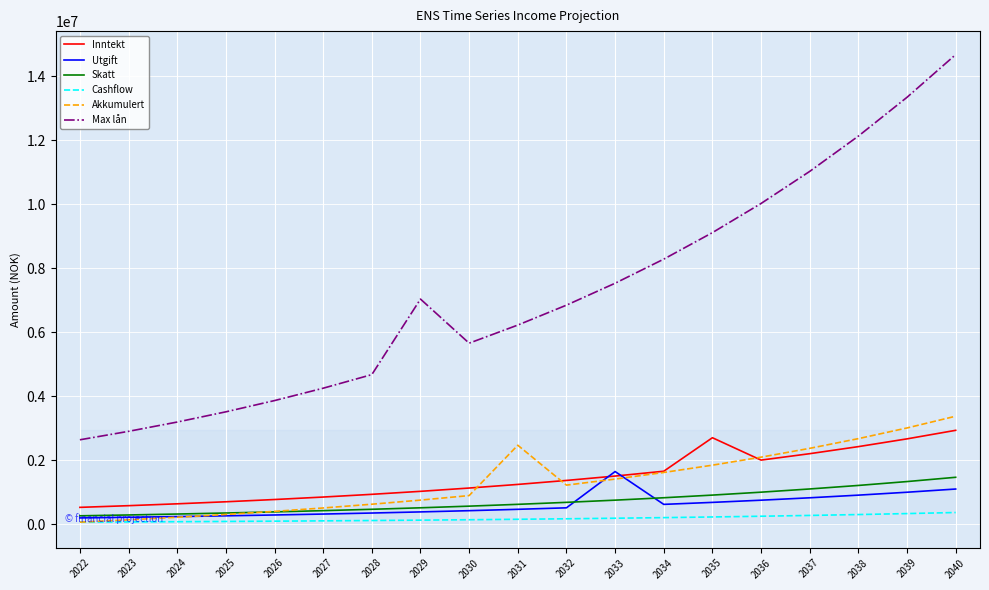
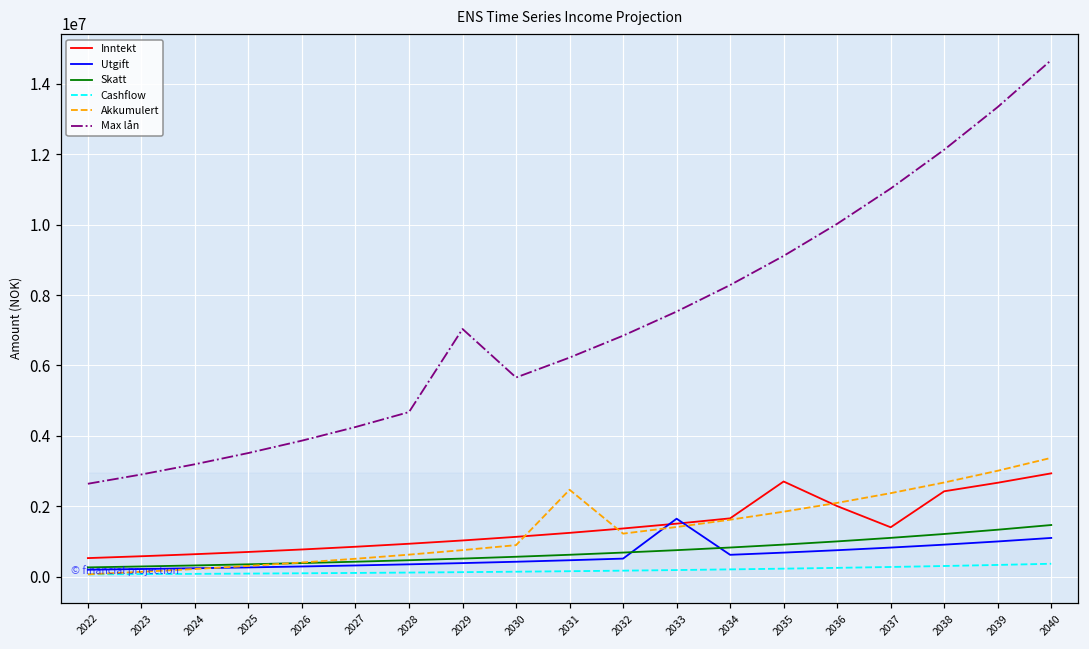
  {
    "Inntekt": {
      "2022": 500000,
      "2023": 600000,
      "2024": 600000,
      "2025": 700000,
      "2026": 800000,
      "2027": 900000,
      "2028": 900000,
      "2029": 1000000,
      "2030": 1100000,
      "2031": 1200000,
      "2032": 1400000,
      "2033": 1500000,
      "2035": 2700000,
      "2036": 2000000,
-     "2037": 2200000,
+     "2037": 1400000,
      "2038": 2400000,
      "2039": 2700000
    },
    "Utgift": {
      "2026": 300000,
      "2027": 300000,
      "2028": 400000,
      "2029": 400000,
      "2030": 400000,
      "2031": 500000,
      "2032": 500000,
      "2033": 1600000,
      "2034": 600000,
      "2035": 700000,
      "2036": 800000,
      "2037": 800000,
      "2038": 900000,
      "2039": 1000000,
      "2040": 1100000
    },
    "Skatt": {
      "2024": 300000,
      "2027": 400000,
      "2028": 500000,
      "2029": 500000,
      "2030": 600000,
      "2031": 600000,
      "2032": 700000,
      "2033": 800000,
      "2034": 800000,
      "2035": 900000,
      "2036": 1000000,
      "2037": 1100000,
      "2038": 1200000,
      "2039": 1300000,
      "2040": 1500000
    },
    "Cashflow": {
      "2024": 100000,
      "2025": 100000,
      "2026": 100000,
      "2027": 100000,
      "2028": 100000,
      "2029": 100000,
      "2030": 100000,
      "2031": 200000,
      "2032": 200000,
      "2033": 200000,
      "2034": 200000,
      "2035": 200000,
      "2036": 300000,
      "2037": 300000,
      "2038": 300000,
      "2039": 300000,
      "2040": 400000
    },
    "Akkumulert": {
      "2027": 500000,
      "2028": 600000,
      "2029": 800000,
      "2030": 900000,
      "2031": 2500000,
      "2032": 1200000,
      "2033": 1400000,
      "2035": 1800000,
      "2036": 2100000,
      "2037": 2400000,
      "2038": 2700000,
      "2040": 3400000
    },
    "Max lån": {
      "2022": 2600000,
      "2024": 3200000,
      "2025": 3500000,
      "2026": 3900000,
      "2027": 4300000,
      "2028": 4700000,
      "2029": 7000000,
      "2030": 5700000,
      "2031": 6200000,
      "2032": 6800000,
      "2033": 7500000,
      "2034": 8300000,
      "2035": 9100000,
      "2036": 10000000,
      "2037": 11000000,
      "2038": 12100000,
      "2039": 13300000,
      "2040": 14700000
    }
  }
